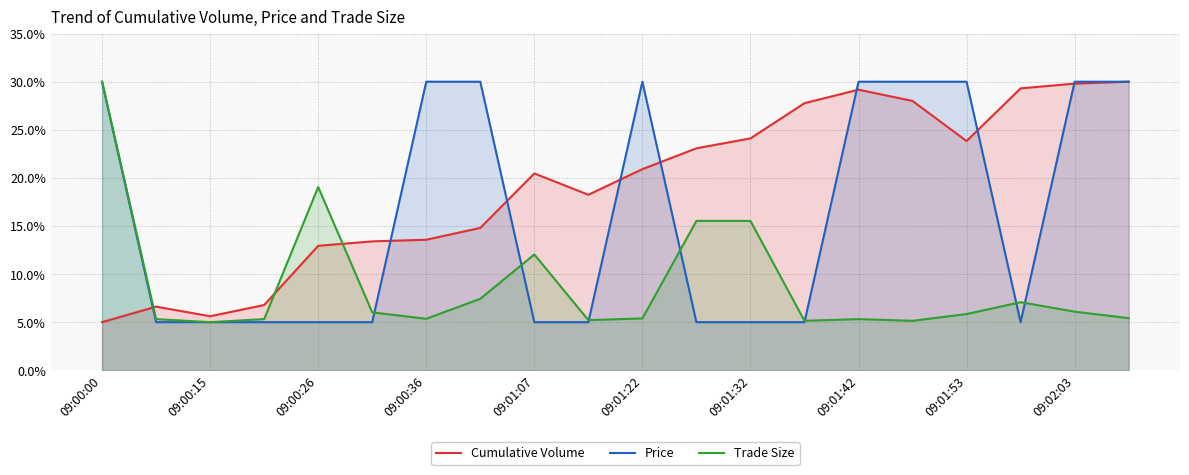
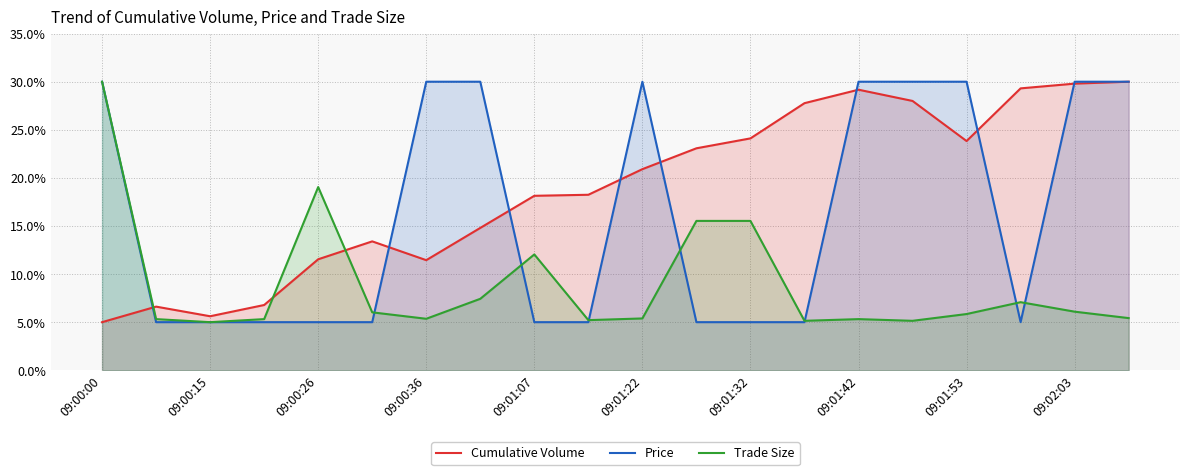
  {
    "Cumulative Volume": {
      "09:00:00": "5%",
      "09:00:15": "6%",
-     "09:00:26": "13%",
-     "09:00:36": "14%",
-     "09:01:07": "20%",
+     "09:00:26": "12%",
+     "09:00:36": "11%",
+     "09:01:07": "18%",
      "09:01:22": "21%",
      "09:01:32": "24%",
      "09:01:42": "29%",
      "09:01:53": "24%"
    },
    "Price": {
      "09:00:26": "5%",
      "09:00:36": "30%",
      "09:01:07": "5%",
      "09:01:22": "30%",
      "09:01:32": "5%",
      "09:01:42": "30%",
      "09:01:53": "30%"
    },
    "Trade Size": {
      "09:00:26": "19%",
      "09:00:36": "5%",
      "09:01:07": "12%",
      "09:01:22": "5%",
      "09:01:32": "16%",
      "09:01:42": "5%",
      "09:01:53": "6%",
      "09:02:03": "6%"
    }
  }
